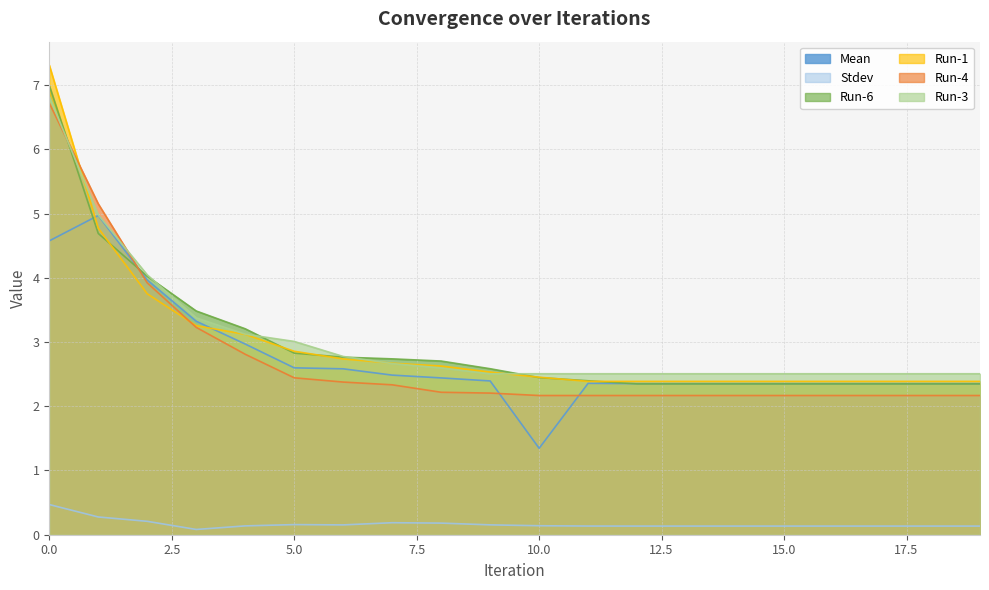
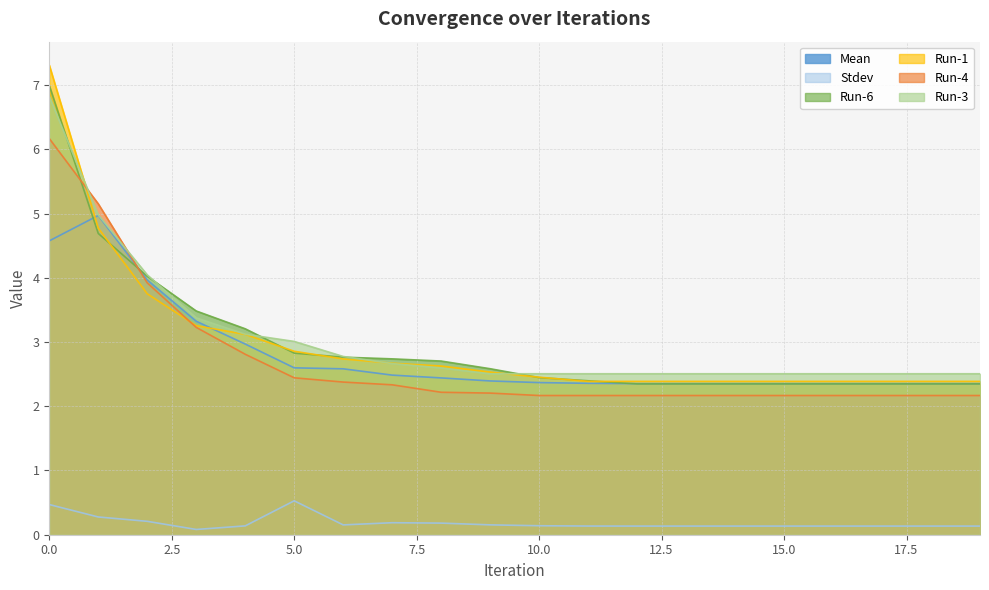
  {
    "Mean": {
      "0.0": 4.6,
      "5.0": 2.6,
-     "10.0": 1.3
+     "10.0": 2.4
    },
    "Stdev": {
      "0.0": 0.5,
-     "5.0": 0.2,
+     "5.0": 0.5,
      "10.0": 0.1,
      "15.0": 0.1
    },
    "Run-6": {
      "0.0": 7.0
    },
    "Run-1": {
      "0.0": 7.3
    },
    "Run-4": {
-     "0.0": 6.7,
+     "0.0": 6.2,
      "5.0": 2.4,
      "10.0": 2.2,
      "15.0": 2.2
    },
    "Run-3": {
      "0.0": 6.8,
      "5.0": 3.0,
      "10.0": 2.5,
      "15.0": 2.5
    }
  }
